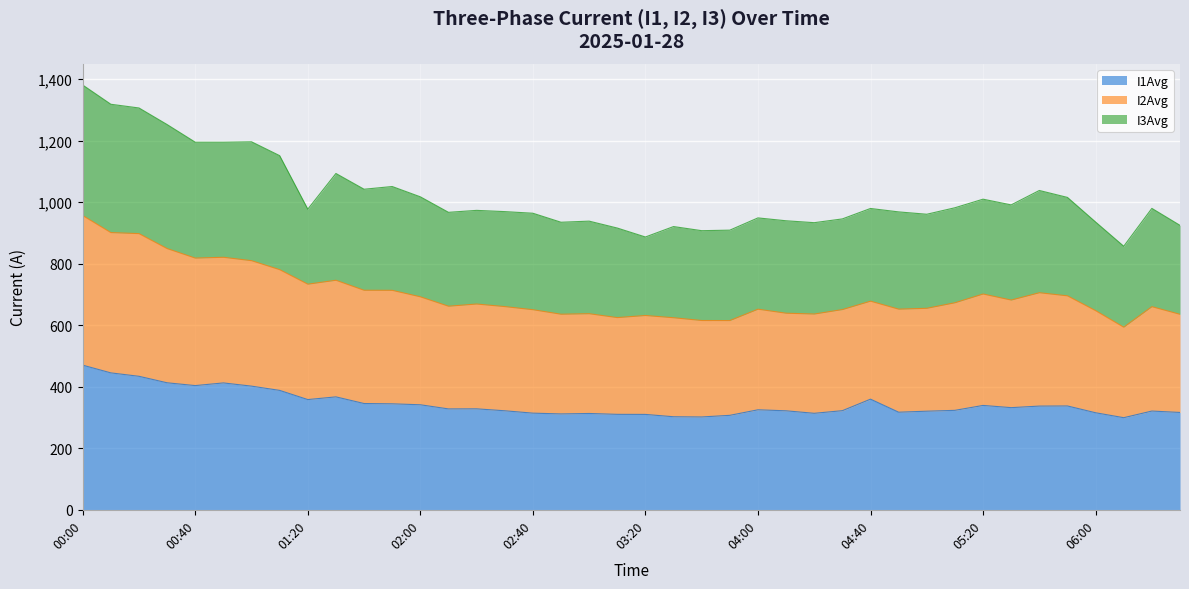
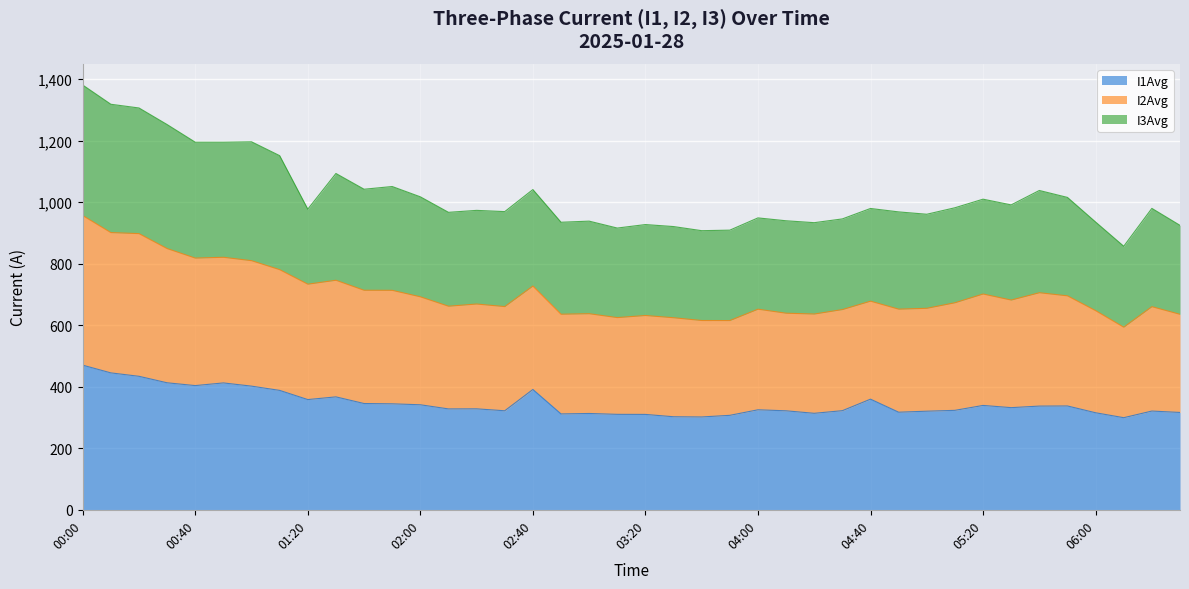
  {
    "I1Avg": {
      "00:00": 470,
      "00:40": 400,
      "01:20": 360,
      "02:00": 340,
-     "02:40": 310,
+     "02:40": 390,
      "03:20": 310,
      "04:00": 330,
      "04:40": 360,
      "05:20": 340,
      "06:00": 320
    },
    "I2Avg": {
      "00:00": 490,
      "00:40": 410,
      "01:20": 380,
      "02:00": 350,
      "02:40": 340,
      "03:20": 320,
      "04:00": 330,
      "04:40": 320,
      "05:20": 360,
      "06:00": 330
    },
    "I3Avg": {
      "00:00": 420,
      "00:40": 380,
      "01:20": 240,
      "02:00": 330,
      "02:40": 310,
-     "03:20": 260,
+     "03:20": 300,
      "04:00": 300,
      "04:40": 300,
      "05:20": 310,
      "06:00": 290
    }
  }
